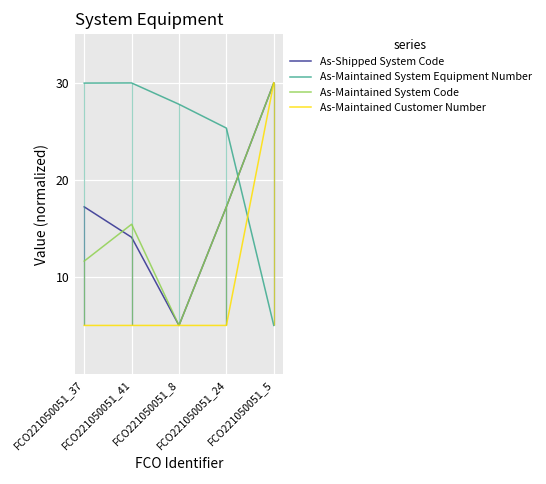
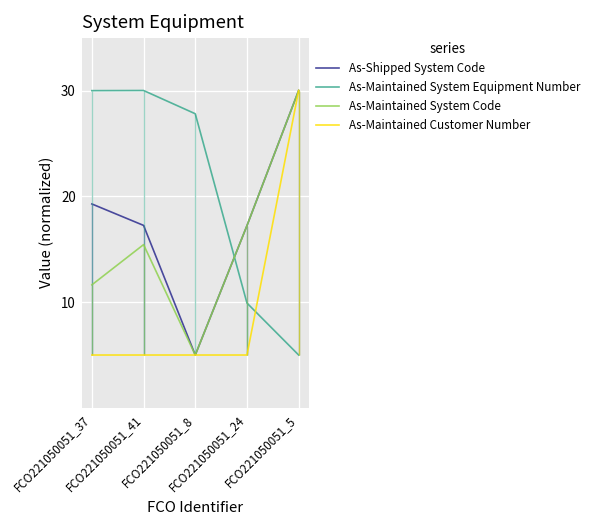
  {
    "As-Shipped System Code": {
-     "FCO221050051_37": 17,
-     "FCO221050051_41": 14
+     "FCO221050051_37": 19,
+     "FCO221050051_41": 17
    },
    "As-Maintained System Equipment Number": {
      "FCO221050051_37": 30,
      "FCO221050051_41": 30,
      "FCO221050051_8": 28,
-     "FCO221050051_24": 25,
+     "FCO221050051_24": 10,
      "FCO221050051_5": 5
    },
    "As-Maintained System Code": {
      "FCO221050051_37": 12,
      "FCO221050051_41": 15
    },
    "As-Maintained Customer Number": {
      "FCO221050051_37": 5,
      "FCO221050051_41": 5,
      "FCO221050051_24": 5
    }
  }
